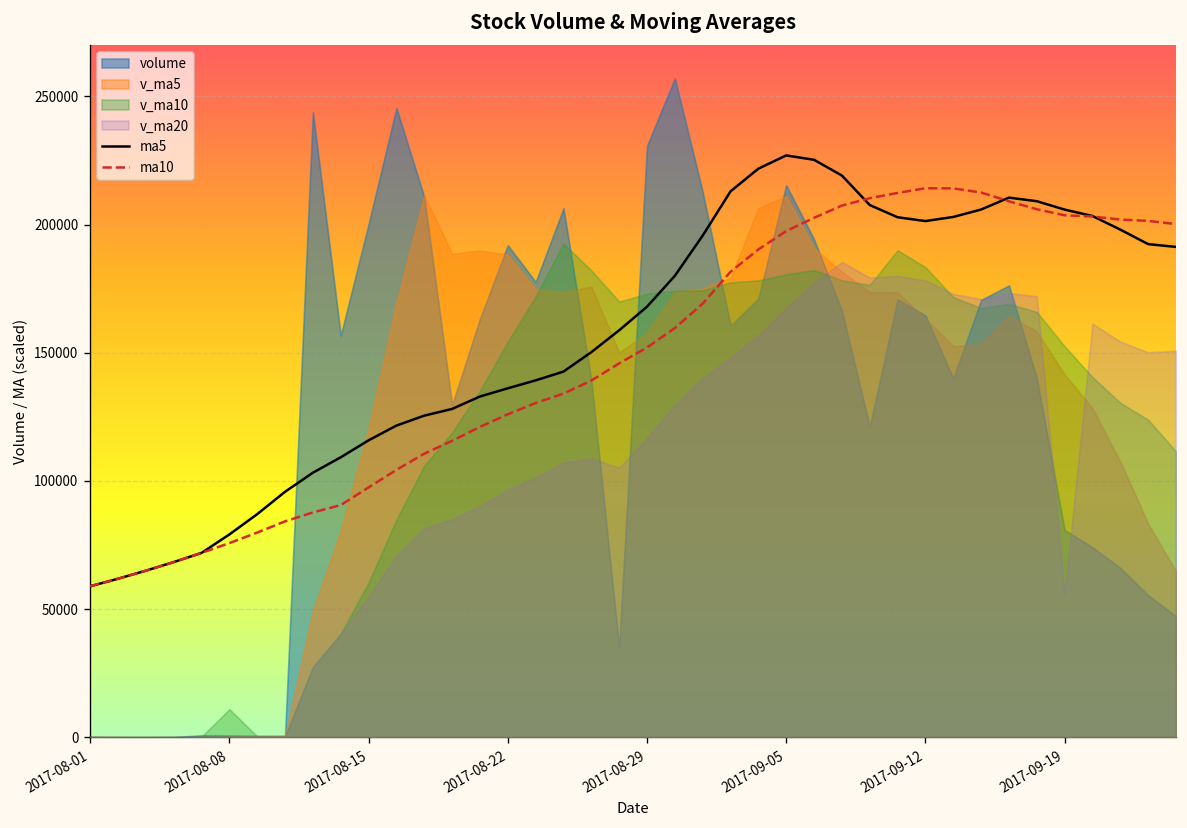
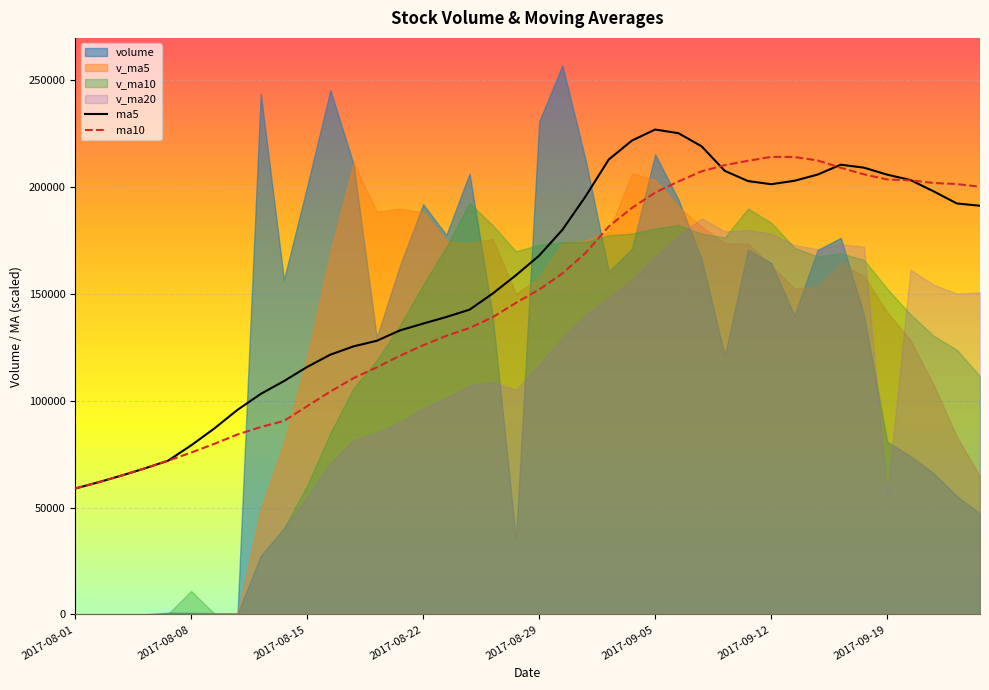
  {
    "ma5": {
      "2017-08-08": 79000,
      "2017-08-15": 116000,
      "2017-08-22": 136000,
      "2017-08-29": 168000,
      "2017-09-05": 227000,
      "2017-09-12": 201000,
      "2017-09-19": 206000
    },
    "volume": {
      "2017-08-15": 200000,
      "2017-08-22": 192000,
      "2017-08-29": 231000,
      "2017-09-05": 215000,
      "2017-09-19": 81000
    },
    "ma10": {
      "2017-08-08": 76000,
      "2017-08-15": 98000,
      "2017-08-22": 126000,
      "2017-08-29": 152000,
      "2017-09-05": 197000,
      "2017-09-12": 214000,
      "2017-09-19": 204000
    },
    "v_ma5": {
      "2017-08-15": 120000,
      "2017-08-22": 188000,
      "2017-08-29": 158000,
-     "2017-09-05": 211000,
+     "2017-09-05": 203000,
      "2017-09-19": 142000
    },
    "v_ma10": {
      "2017-08-08": 11000,
      "2017-08-15": 60000,
      "2017-08-22": 154000,
      "2017-08-29": 173000,
      "2017-09-05": 181000,
      "2017-09-12": 183000,
      "2017-09-19": 153000
    },
    "v_ma20": {
      "2017-08-15": 55000,
      "2017-08-22": 97000,
      "2017-08-29": 117000,
      "2017-09-05": 167000,
      "2017-09-12": 178000,
      "2017-09-19": 56000
    }
  }
